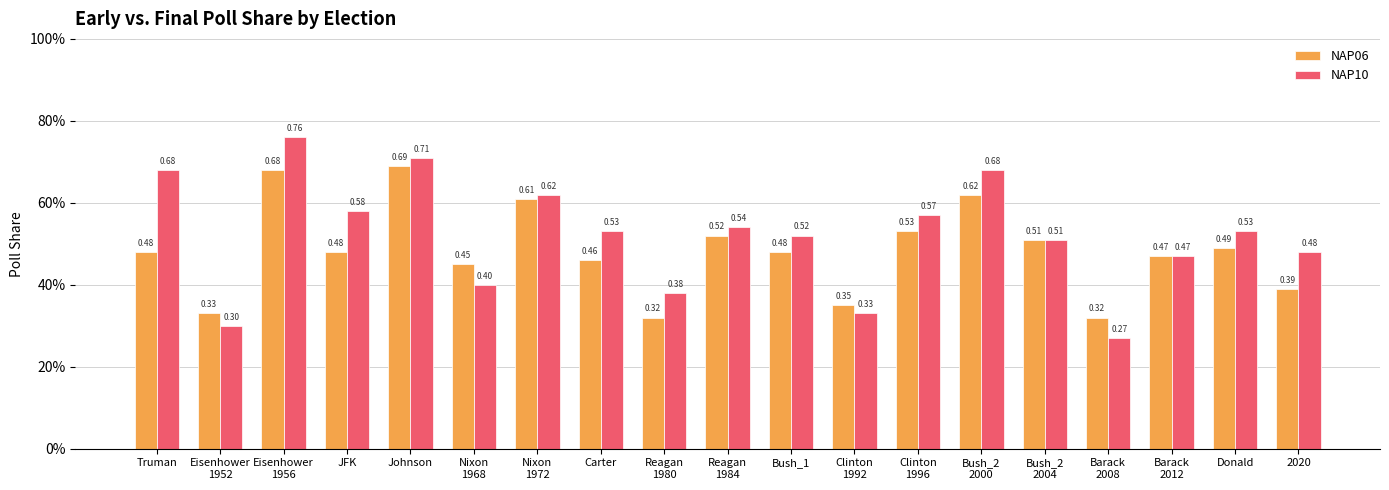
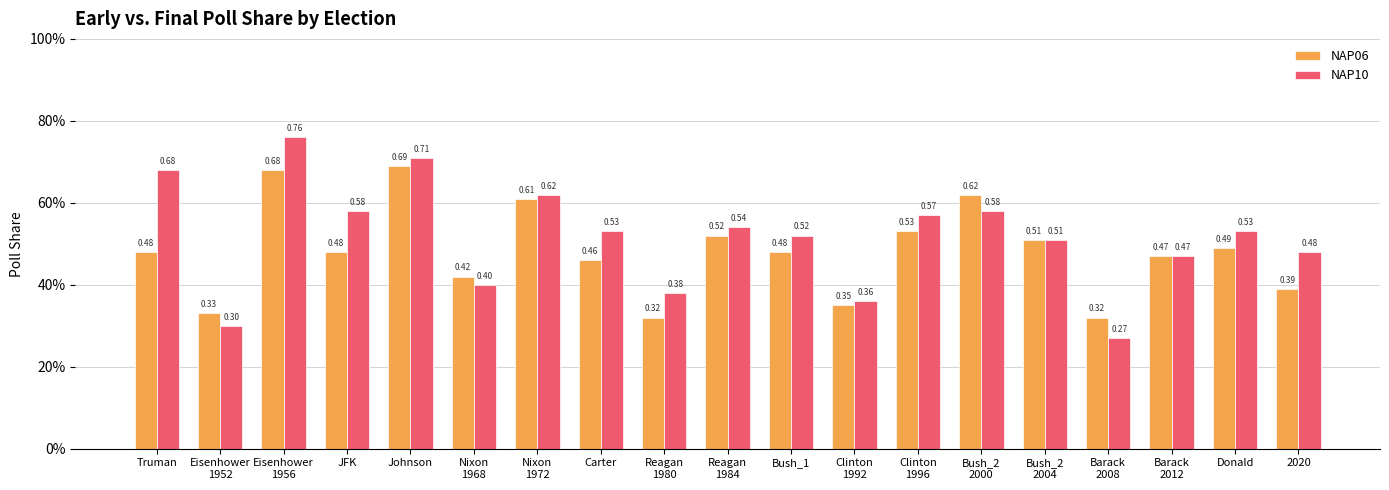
  {
    "NAP06": {
      "Truman": 0.48,
      "Eisenhower 1952": 0.33,
      "Eisenhower 1956": 0.68,
      "JFK": 0.48,
      "Johnson": 0.69,
-     "Nixon 1968": 0.45,
+     "Nixon 1968": 0.42,
      "Nixon 1972": 0.61,
      "Carter": 0.46,
      "Reagan 1980": 0.32,
      "Reagan 1984": 0.52,
      "Bush_1": 0.48,
      "Clinton 1992": 0.35,
      "Clinton 1996": 0.53,
      "Bush_2 2000": 0.62,
      "Bush_2 2004": 0.51,
      "Barack 2008": 0.32,
      "Barack 2012": 0.47,
      "Donald": 0.49,
      "2020": 0.39
    },
    "NAP10": {
      "Truman": 0.68,
      "Eisenhower 1952": 0.30,
      "Eisenhower 1956": 0.76,
      "JFK": 0.58,
      "Johnson": 0.71,
      "Nixon 1968": 0.40,
      "Nixon 1972": 0.62,
      "Carter": 0.53,
      "Reagan 1980": 0.38,
      "Reagan 1984": 0.54,
      "Bush_1": 0.52,
-     "Clinton 1992": 0.33,
+     "Clinton 1992": 0.36,
      "Clinton 1996": 0.57,
-     "Bush_2 2000": 0.68,
+     "Bush_2 2000": 0.58,
      "Bush_2 2004": 0.51,
      "Barack 2008": 0.27,
      "Barack 2012": 0.47,
      "Donald": 0.53,
      "2020": 0.48
    }
  }
